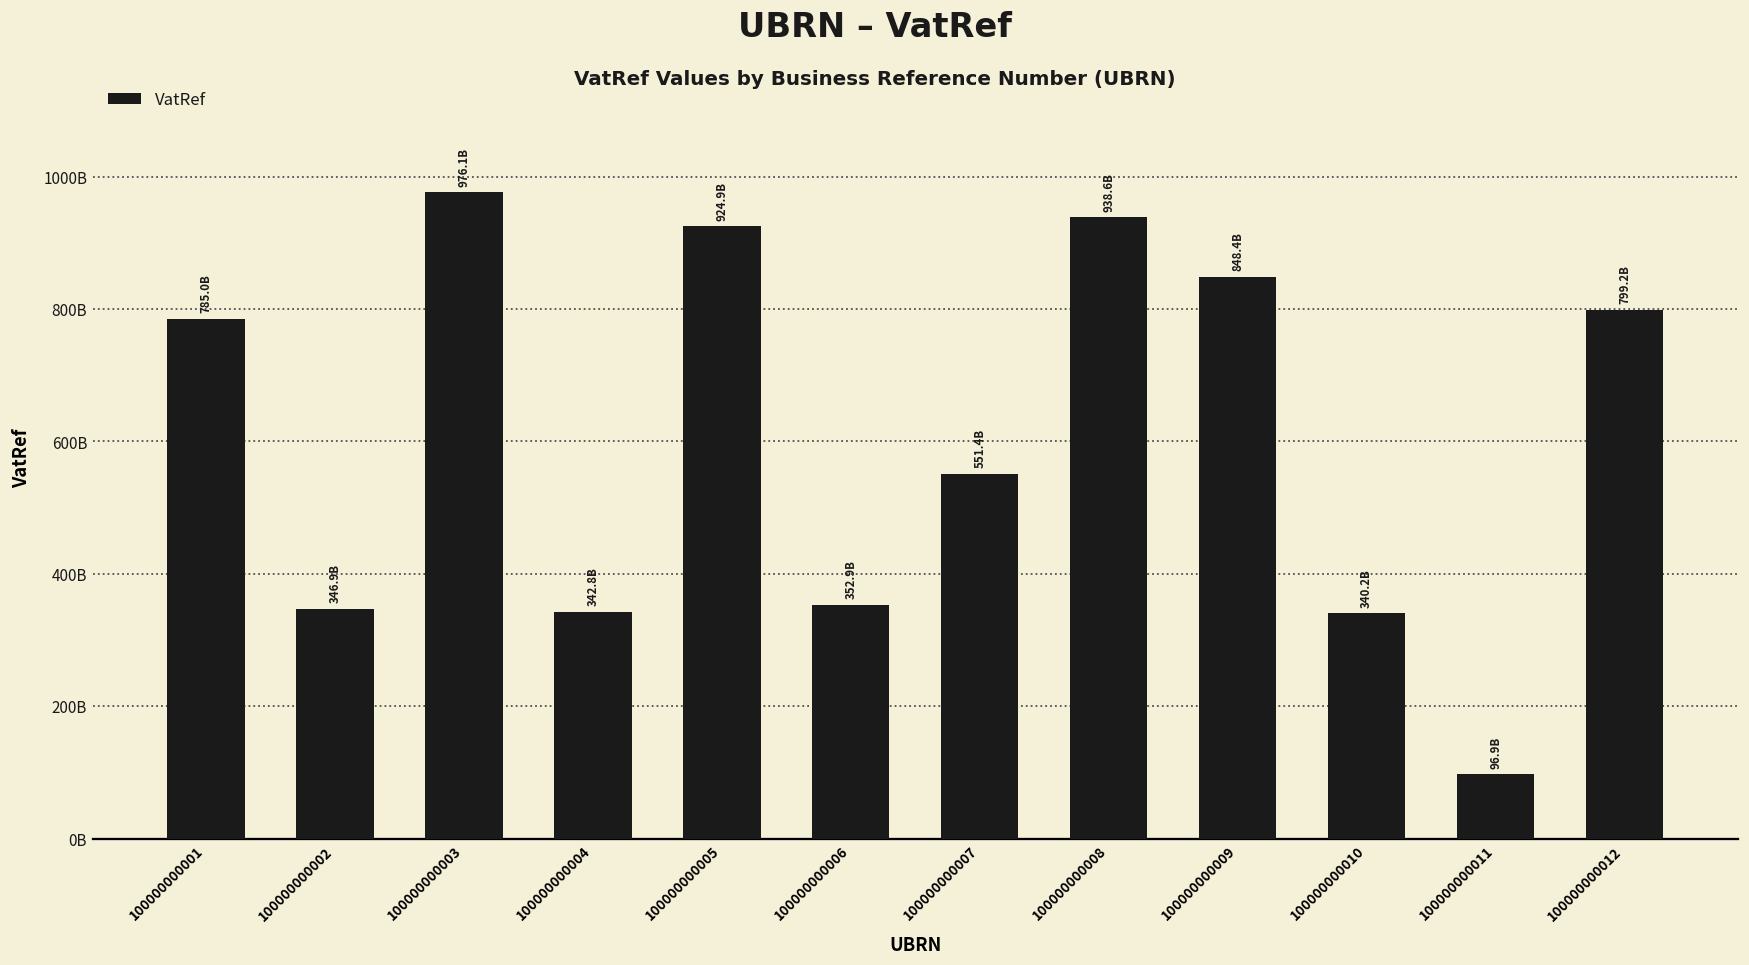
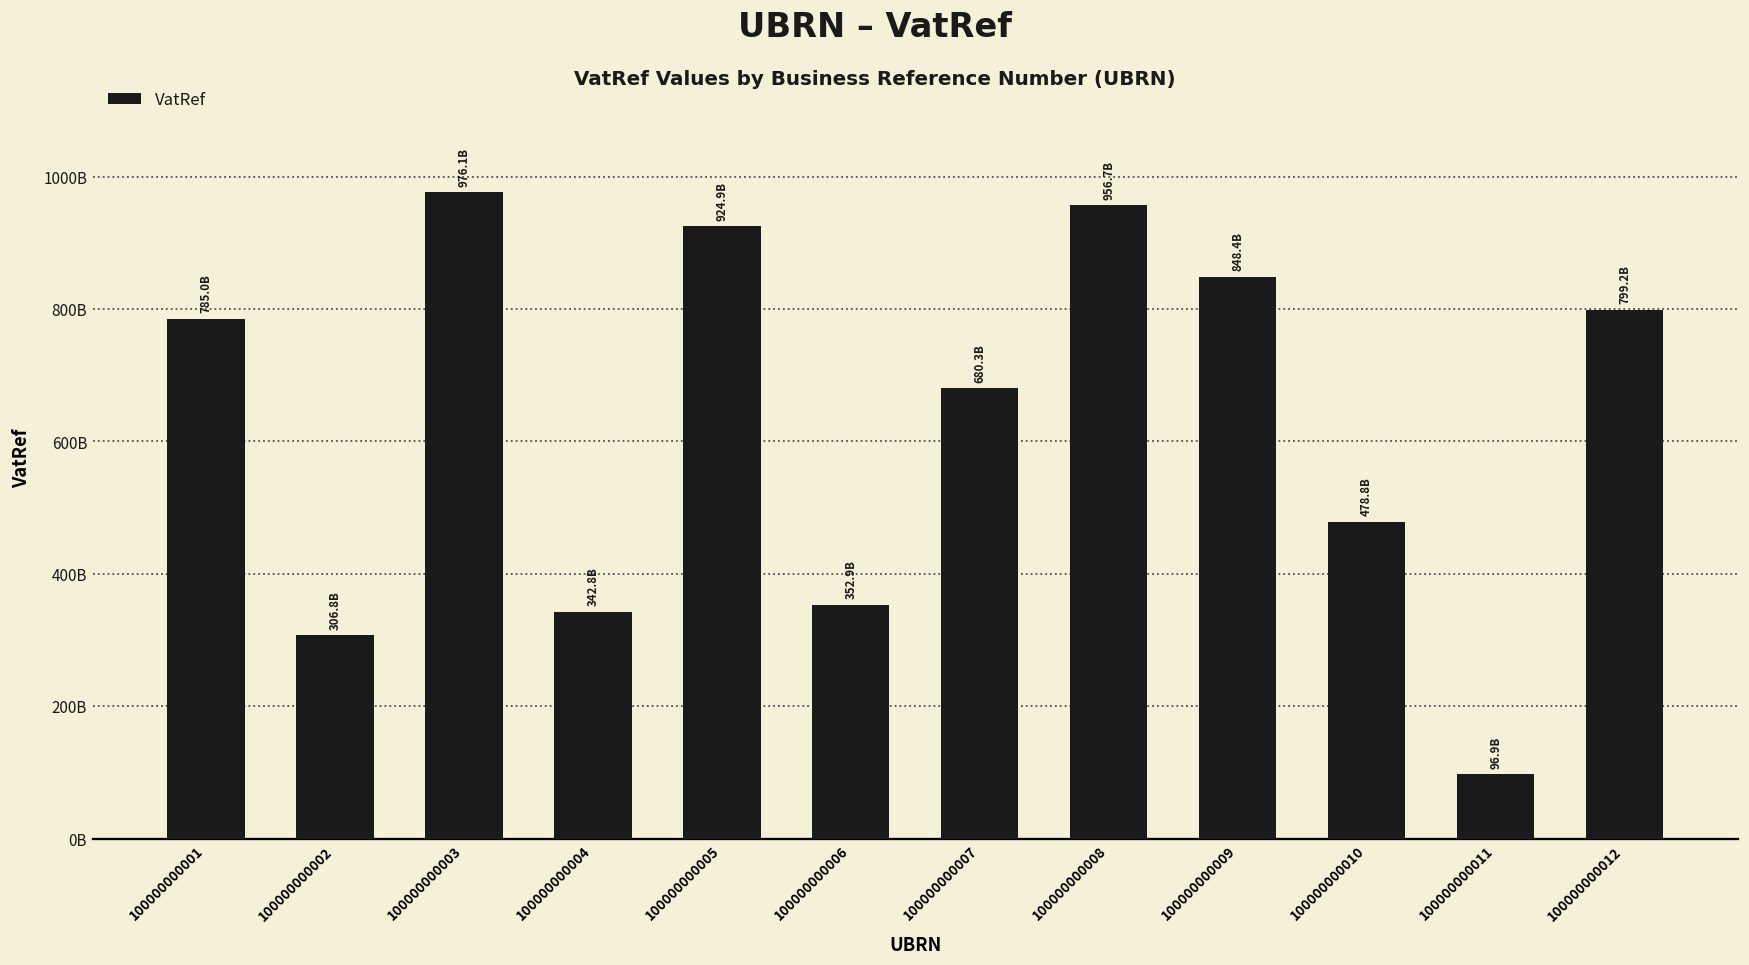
  {
    "100000000001": "785.0B",
-   "100000000002": "346.9B",
+   "100000000002": "306.8B",
    "100000000003": "976.1B",
    "100000000004": "342.8B",
    "100000000005": "924.9B",
    "100000000006": "352.9B",
-   "100000000007": "551.4B",
-   "100000000008": "938.6B",
+   "100000000007": "680.3B",
+   "100000000008": "956.7B",
    "100000000009": "848.4B",
-   "100000000010": "340.2B",
+   "100000000010": "478.8B",
    "100000000011": "96.9B",
    "100000000012": "799.2B"
  }
